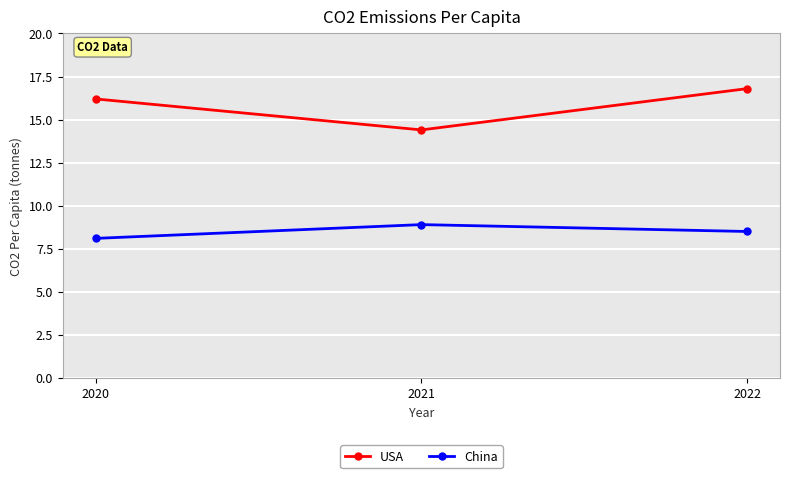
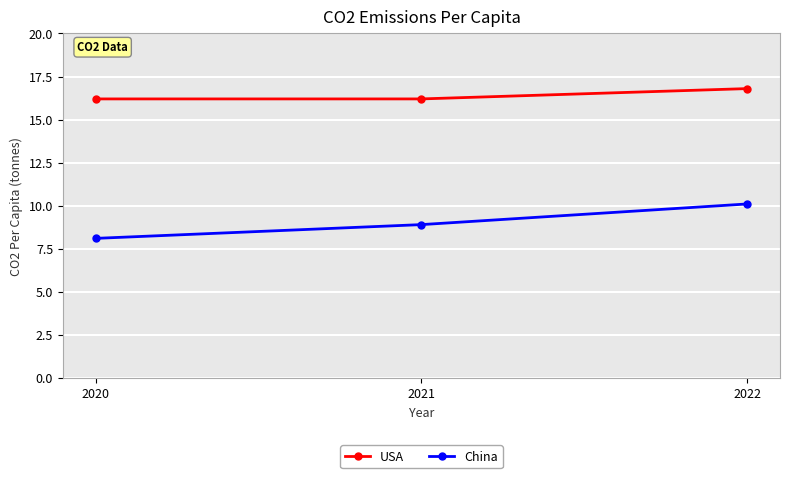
  {
    "USA": {
      "2020": 16.2,
-     "2021": 14.4,
+     "2021": 16.2,
      "2022": 16.8
    },
    "China": {
      "2020": 8.1,
      "2021": 8.9,
-     "2022": 8.5
+     "2022": 10.1
    }
  }
